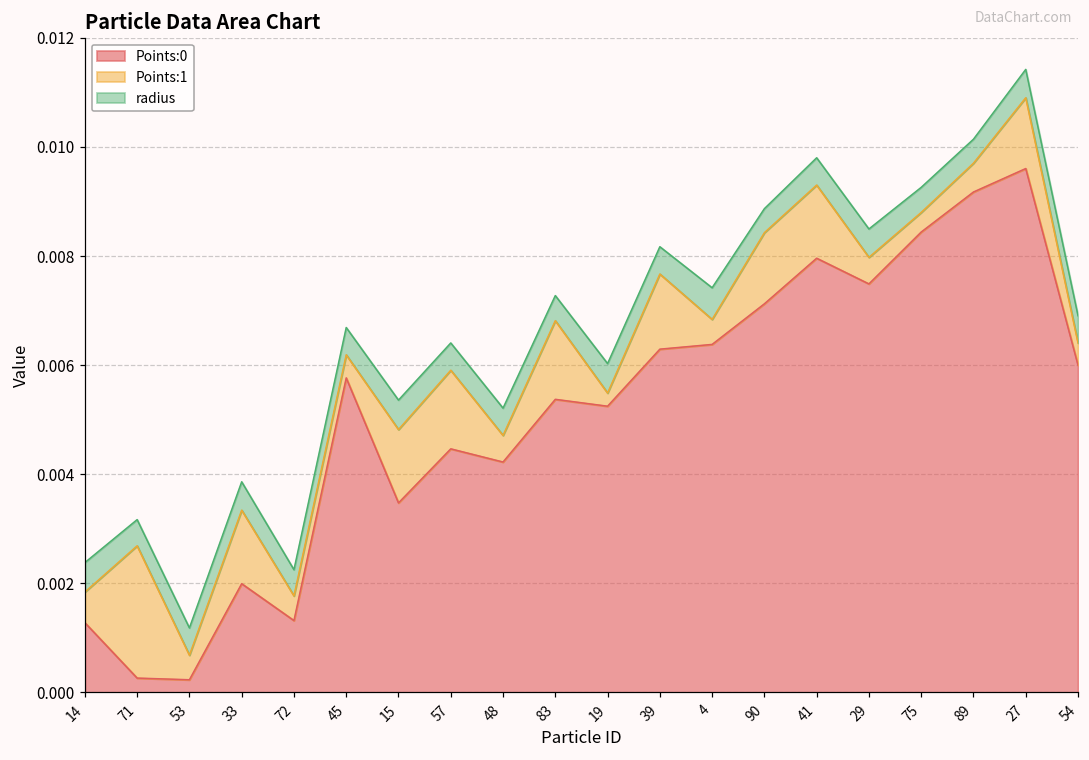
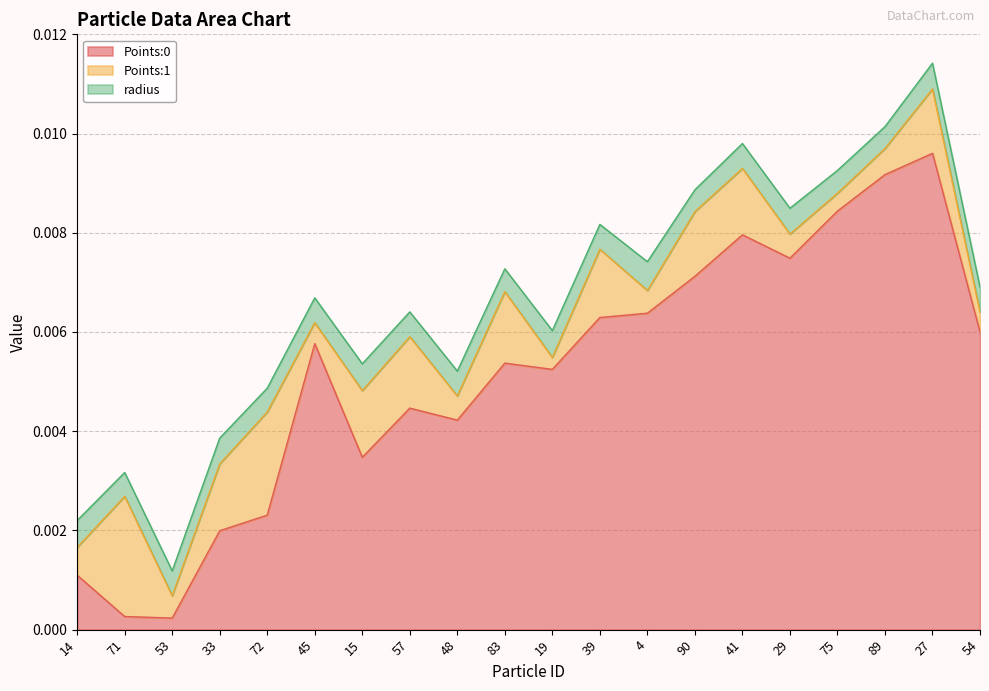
  {
    "Points:0": {
-     "14": 0.0013,
+     "14": 0.0011,
      "71": 0.0003,
      "53": 0.0002,
      "33": 0.0020,
-     "72": 0.0013,
+     "72": 0.0023,
      "45": 0.0058,
      "15": 0.0035,
      "57": 0.0045,
      "48": 0.0042,
      "83": 0.0054,
      "19": 0.0052,
      "39": 0.0063,
      "4": 0.0064,
      "90": 0.0071,
      "41": 0.0080,
      "29": 0.0075,
      "75": 0.0084,
      "89": 0.0092,
      "27": 0.0096,
      "54": 0.0060
    },
    "Points:1": {
      "14": 0.0006,
      "71": 0.0024,
      "53": 0.0005,
      "33": 0.0013,
-     "72": 0.0005,
+     "72": 0.0021,
      "45": 0.0004,
      "15": 0.0013,
      "57": 0.0014,
      "48": 0.0005,
      "83": 0.0014,
      "19": 0.0002,
      "39": 0.0014,
      "4": 0.0005,
      "90": 0.0013,
      "41": 0.0013,
      "29": 0.0005,
      "75": 0.0004,
      "89": 0.0005,
      "27": 0.0013,
      "54": 0.0004
    },
    "radius": {
      "14": 0.0005,
      "71": 0.0005,
      "53": 0.0005,
      "33": 0.0005,
      "72": 0.0005,
      "45": 0.0005,
      "15": 0.0005,
      "57": 0.0005,
      "48": 0.0005,
      "83": 0.0005,
      "19": 0.0005,
      "39": 0.0005,
      "4": 0.0006,
      "90": 0.0004,
      "41": 0.0005,
      "29": 0.0005,
      "75": 0.0005,
      "89": 0.0004,
      "27": 0.0005,
      "54": 0.0005
    }
  }
